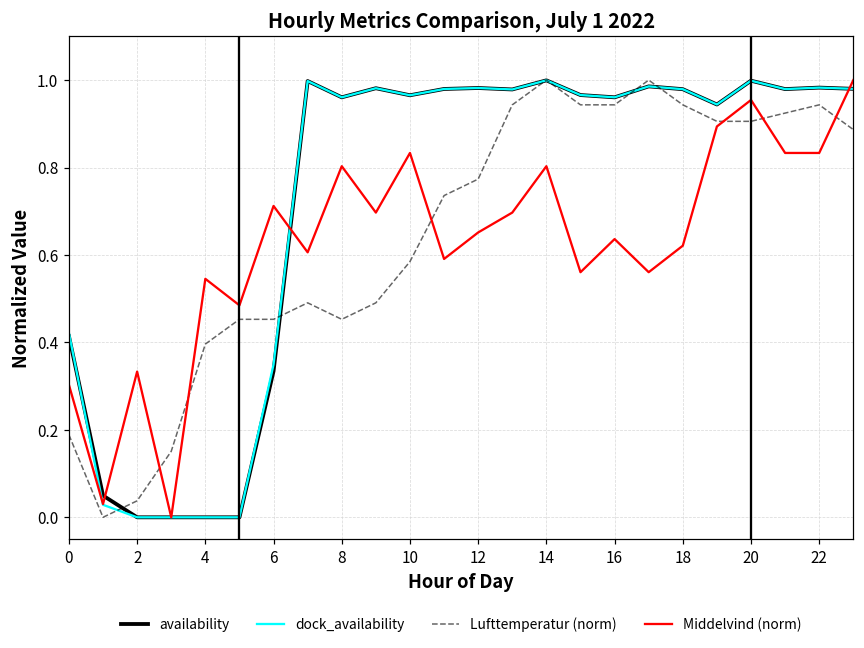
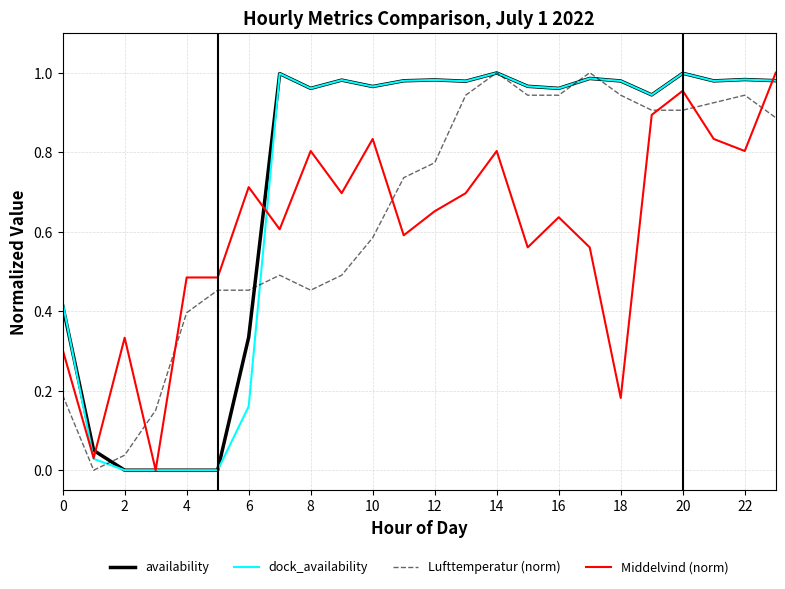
  {
    "dock_availability": {
      "0": 0.42,
-     "6": 0.35
+     "6": 0.16
    },
    "Middelvind (norm)": {
      "0": 0.30,
      "2": 0.33,
-     "4": 0.55,
+     "4": 0.48,
      "6": 0.71,
      "8": 0.80,
      "10": 0.83,
      "12": 0.65,
      "14": 0.80,
      "16": 0.64,
-     "18": 0.62,
+     "18": 0.18,
      "20": 0.95,
-     "22": 0.83
+     "22": 0.80
    }
  }
